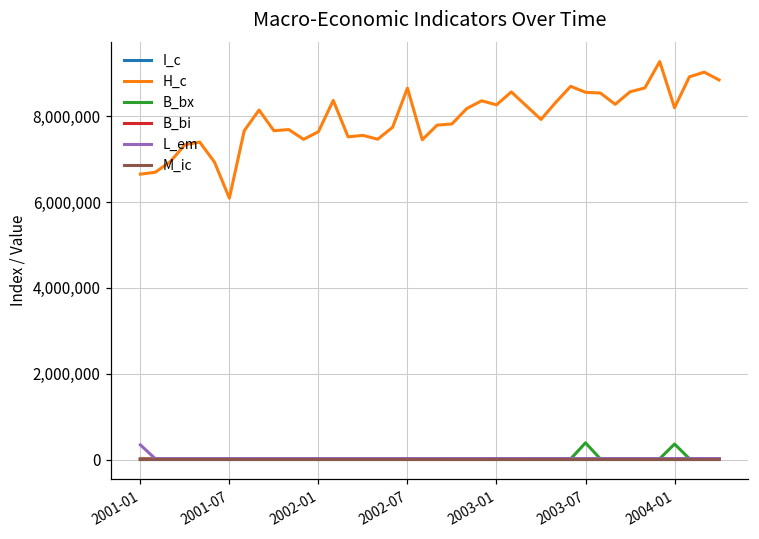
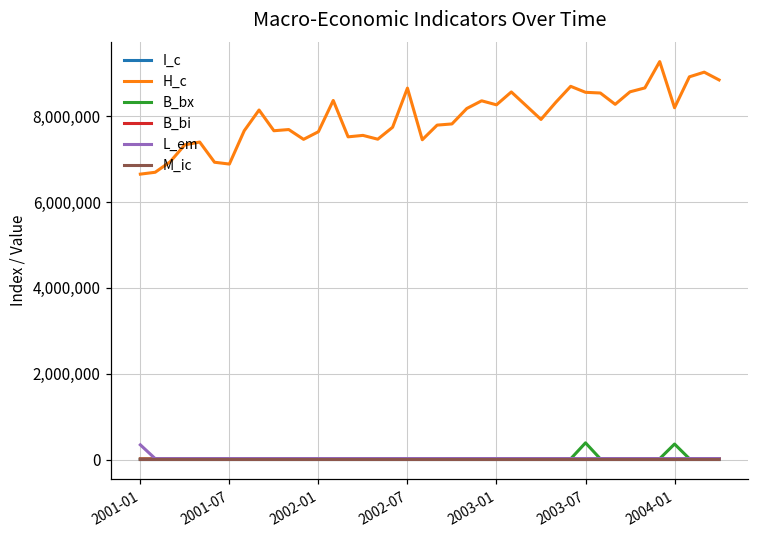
  {
    "H_c": {
      "2001-01": "6,700,000",
-     "2001-07": "6,100,000",
+     "2001-07": "6,900,000",
      "2002-01": "7,600,000",
      "2002-07": "8,700,000",
      "2003-01": "8,300,000",
      "2003-07": "8,600,000",
      "2004-01": "8,200,000"
    },
    "B_bx": {
      "2003-07": "400,000",
      "2004-01": "400,000"
    },
    "L_em": {
      "2001-01": "300,000"
    }
  }
